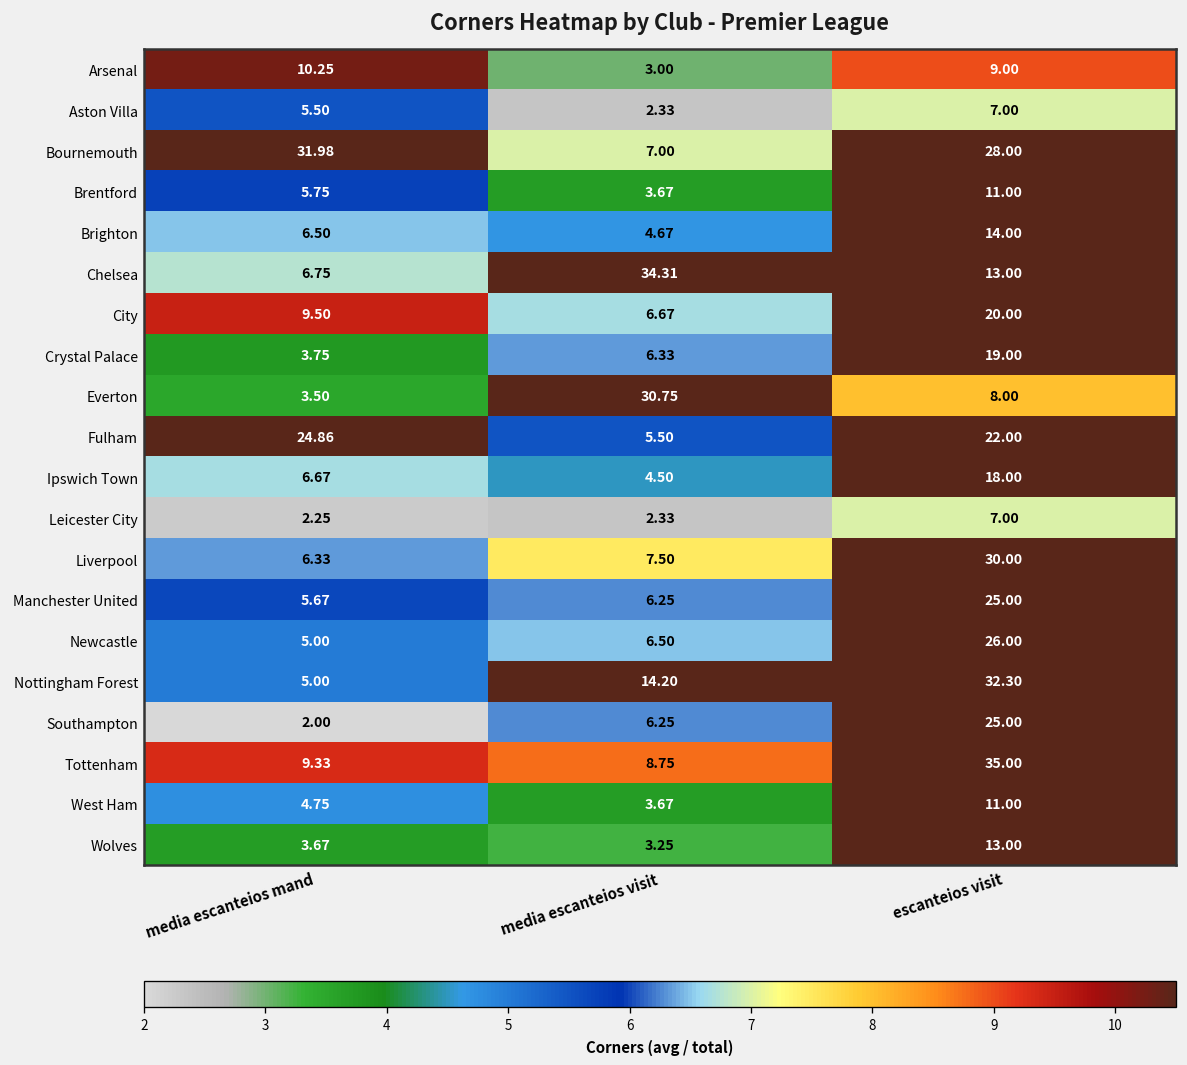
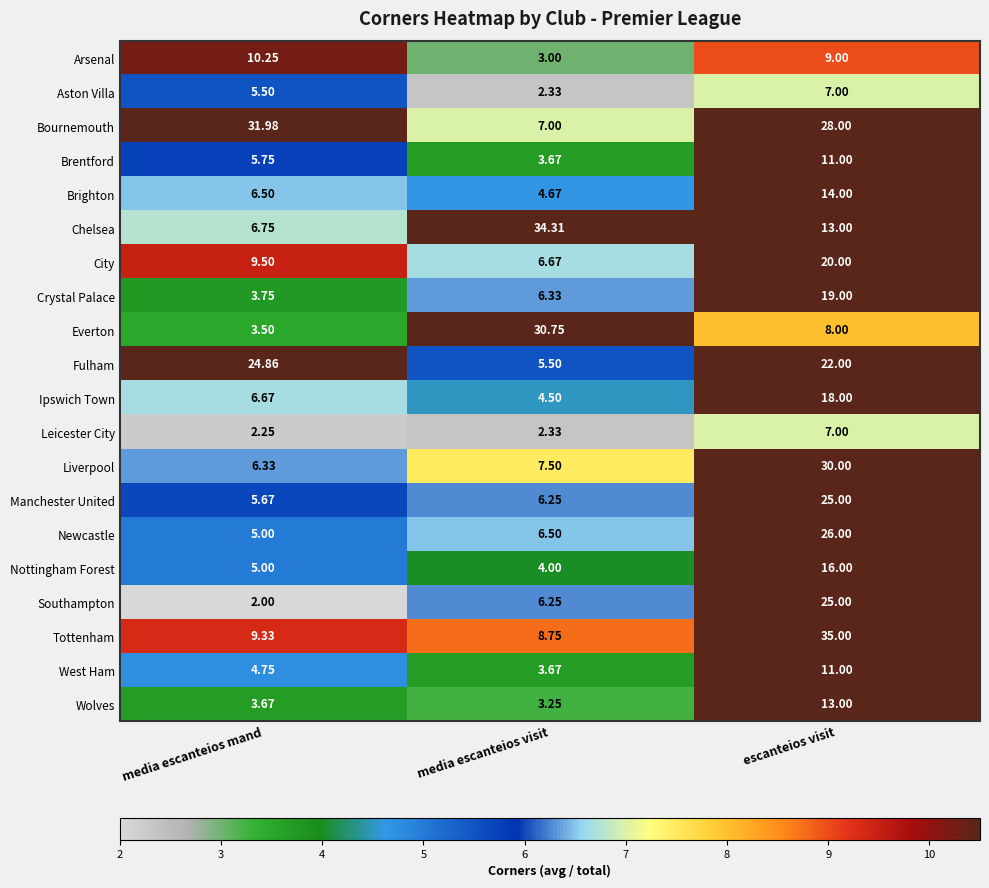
  {
    "Arsenal": {
      "media escanteios mand": 10.25,
      "media escanteios visit": 3.00,
      "escanteios visit": 9.00
    },
    "Aston Villa": {
      "media escanteios mand": 5.50,
      "media escanteios visit": 2.33,
      "escanteios visit": 7.00
    },
    "Bournemouth": {
      "media escanteios mand": 31.98,
      "media escanteios visit": 7.00,
      "escanteios visit": 28.00
    },
    "Brentford": {
      "media escanteios mand": 5.75,
      "media escanteios visit": 3.67,
      "escanteios visit": 11.00
    },
    "Brighton": {
      "media escanteios mand": 6.50,
      "media escanteios visit": 4.67,
      "escanteios visit": 14.00
    },
    "Chelsea": {
      "media escanteios mand": 6.75,
      "media escanteios visit": 34.31,
      "escanteios visit": 13.00
    },
    "City": {
      "media escanteios mand": 9.50,
      "media escanteios visit": 6.67,
      "escanteios visit": 20.00
    },
    "Crystal Palace": {
      "media escanteios mand": 3.75,
      "media escanteios visit": 6.33,
      "escanteios visit": 19.00
    },
    "Everton": {
      "media escanteios mand": 3.50,
      "media escanteios visit": 30.75,
      "escanteios visit": 8.00
    },
    "Fulham": {
      "media escanteios mand": 24.86,
      "media escanteios visit": 5.50,
      "escanteios visit": 22.00
    },
    "Ipswich Town": {
      "media escanteios mand": 6.67,
      "media escanteios visit": 4.50,
      "escanteios visit": 18.00
    },
    "Leicester City": {
      "media escanteios mand": 2.25,
      "media escanteios visit": 2.33,
      "escanteios visit": 7.00
    },
    "Liverpool": {
      "media escanteios mand": 6.33,
      "media escanteios visit": 7.50,
      "escanteios visit": 30.00
    },
    "Manchester United": {
      "media escanteios mand": 5.67,
      "media escanteios visit": 6.25,
      "escanteios visit": 25.00
    },
    "Newcastle": {
      "media escanteios mand": 5.00,
      "media escanteios visit": 6.50,
      "escanteios visit": 26.00
    },
    "Nottingham Forest": {
      "media escanteios mand": 5.00,
-     "media escanteios visit": 14.20,
-     "escanteios visit": 32.30
+     "media escanteios visit": 4.00,
+     "escanteios visit": 16.00
    },
    "Southampton": {
      "media escanteios mand": 2.00,
      "media escanteios visit": 6.25,
      "escanteios visit": 25.00
    },
    "Tottenham": {
      "media escanteios mand": 9.33,
      "media escanteios visit": 8.75,
      "escanteios visit": 35.00
    },
    "West Ham": {
      "media escanteios mand": 4.75,
      "media escanteios visit": 3.67,
      "escanteios visit": 11.00
    },
    "Wolves": {
      "media escanteios mand": 3.67,
      "media escanteios visit": 3.25,
      "escanteios visit": 13.00
    }
  }
